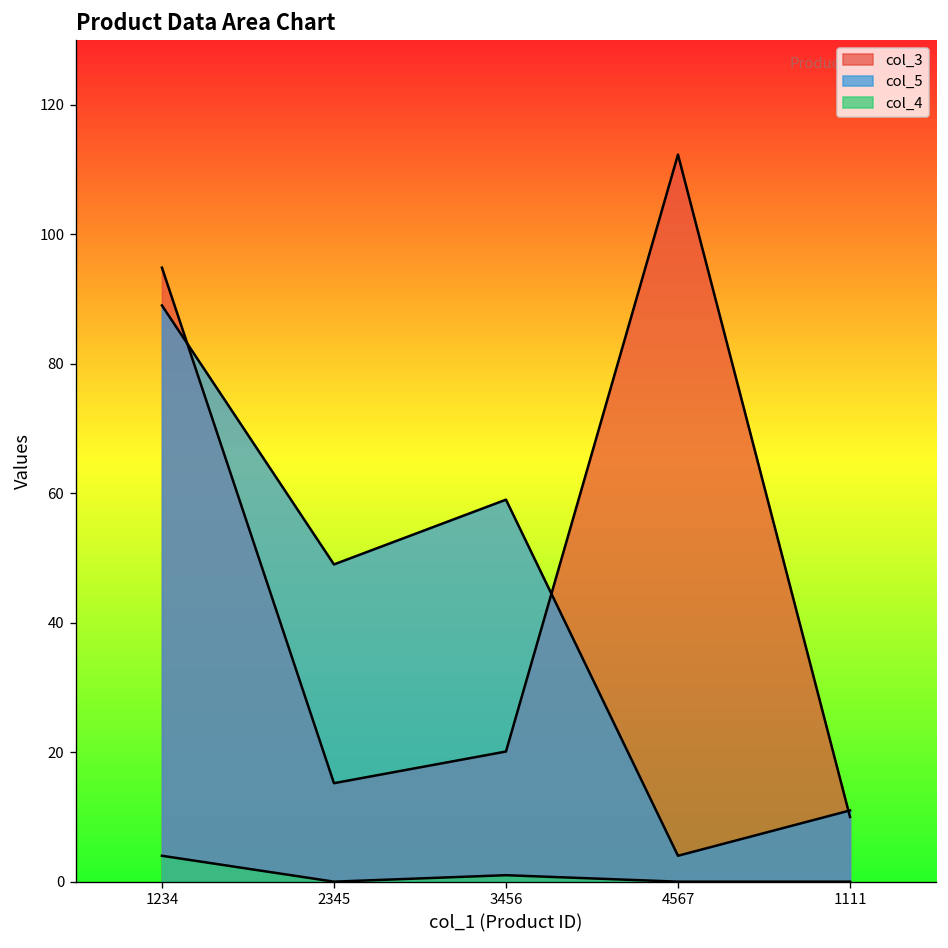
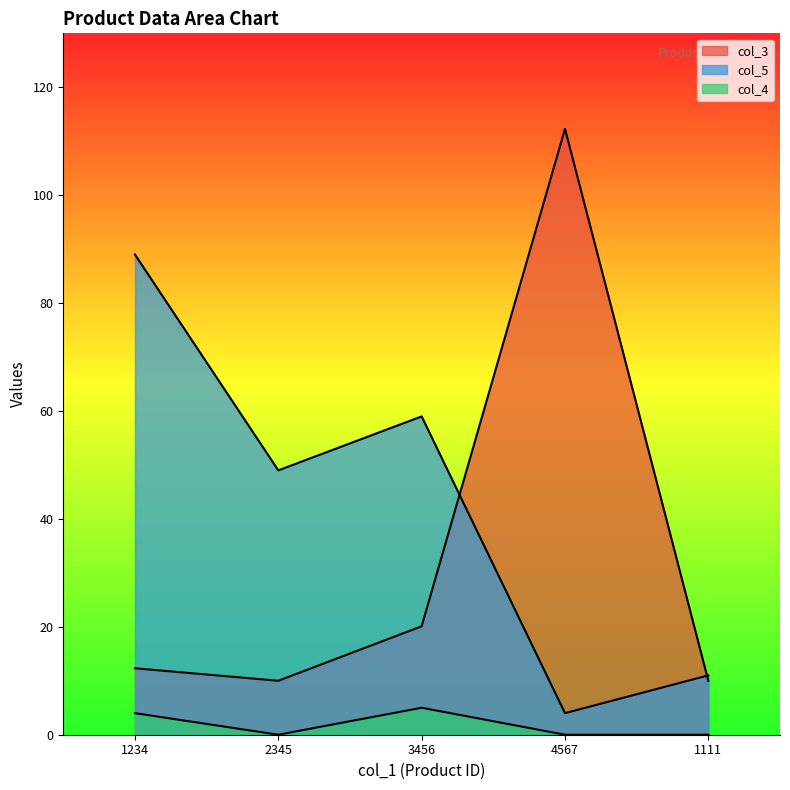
  {
    "col_3": {
-     "1234": 95,
-     "2345": 15,
+     "1234": 12,
+     "2345": 10,
      "3456": 20,
      "4567": 112,
      "1111": 10
    },
    "col_5": {
      "1234": 89,
      "2345": 49,
      "3456": 59,
      "4567": 4,
      "1111": 11
    },
    "col_4": {
      "1234": 4,
      "2345": 0,
-     "3456": 1,
+     "3456": 5,
      "4567": 0,
      "1111": 0
    }
  }
